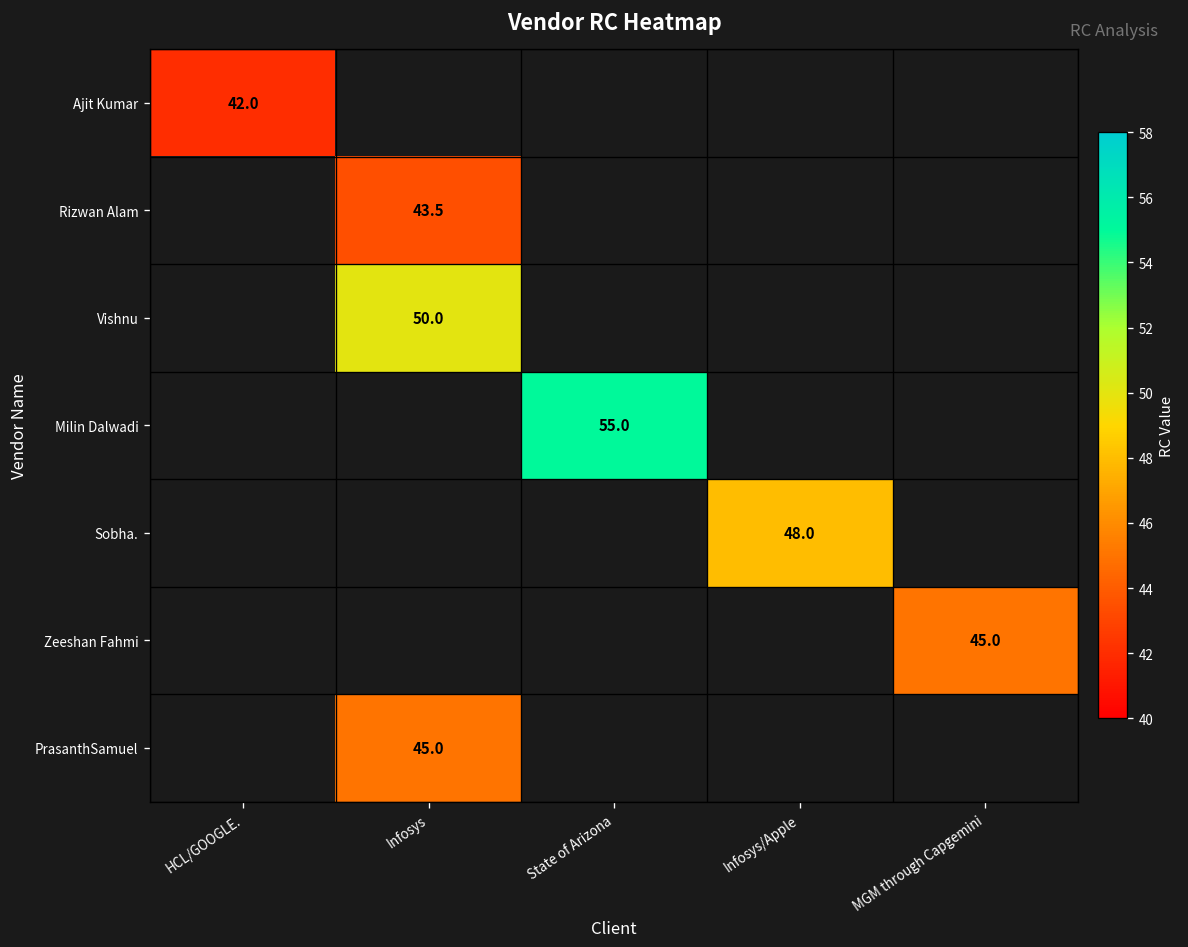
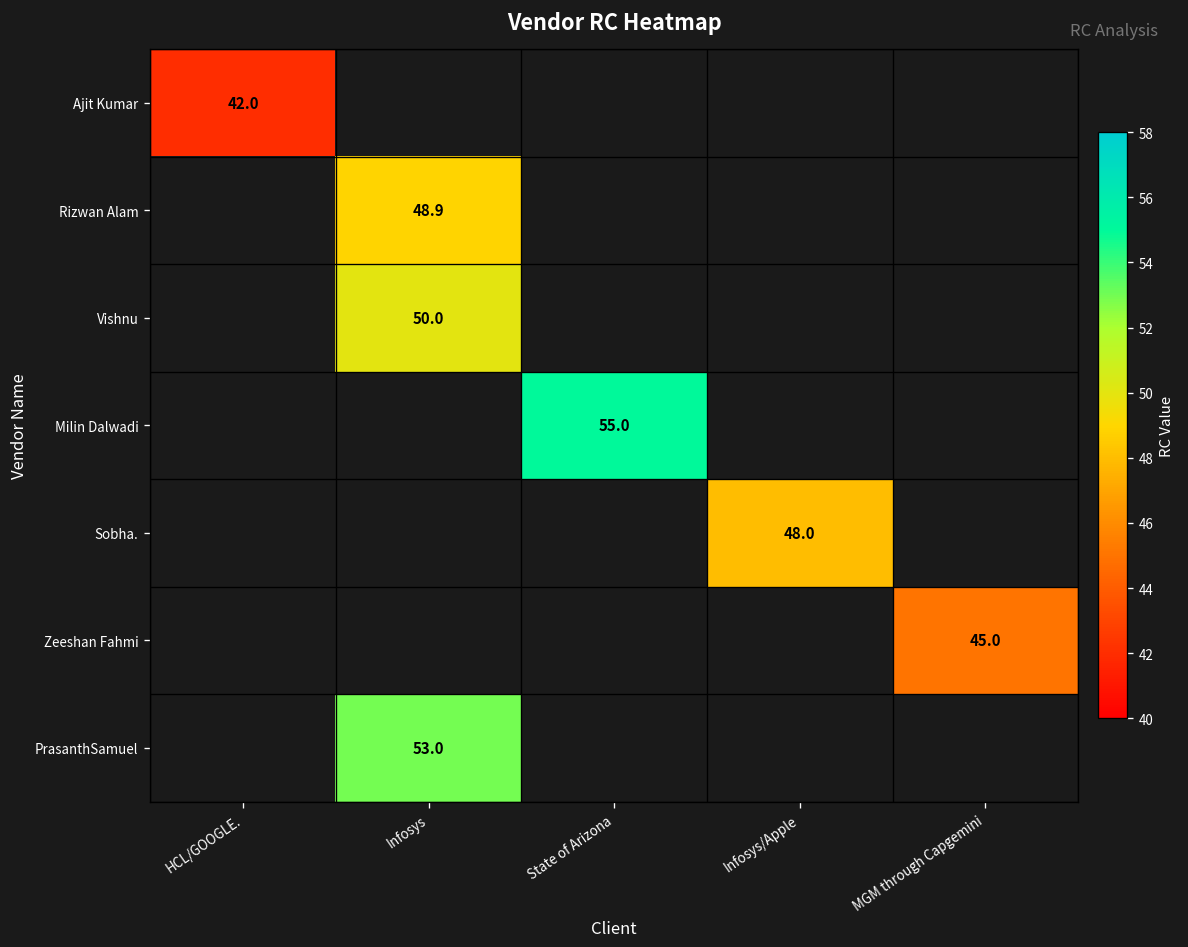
  {
    "Ajit Kumar": {
      "HCL/GOOGLE.": 42.0
    },
    "Rizwan Alam": {
-     "Infosys": 43.5
+     "Infosys": 48.9
    },
    "Vishnu": {
      "Infosys": 50.0
    },
    "Milin Dalwadi": {
      "State of Arizona": 55.0
    },
    "Sobha.": {
      "Infosys/Apple": 48.0
    },
    "Zeeshan Fahmi": {
      "MGM through Capgemini": 45.0
    },
    "PrasanthSamuel": {
-     "Infosys": 45.0
+     "Infosys": 53.0
    }
  }
